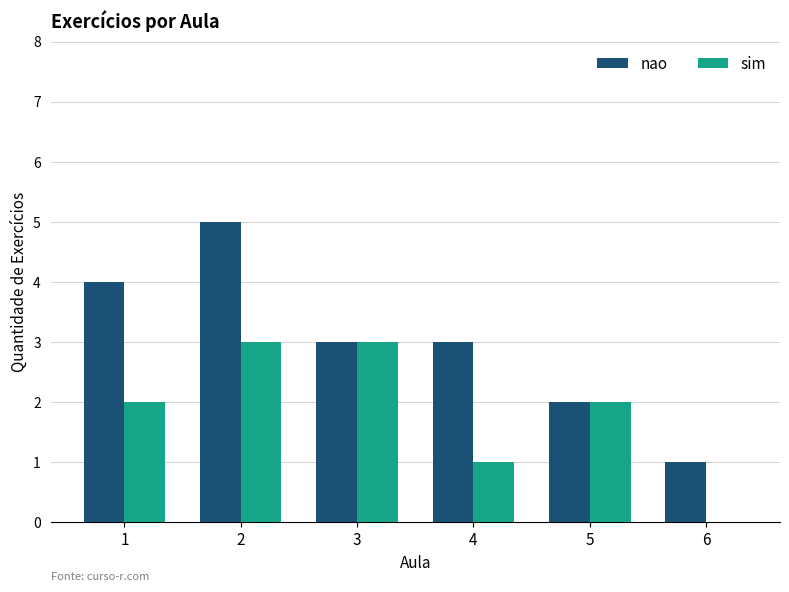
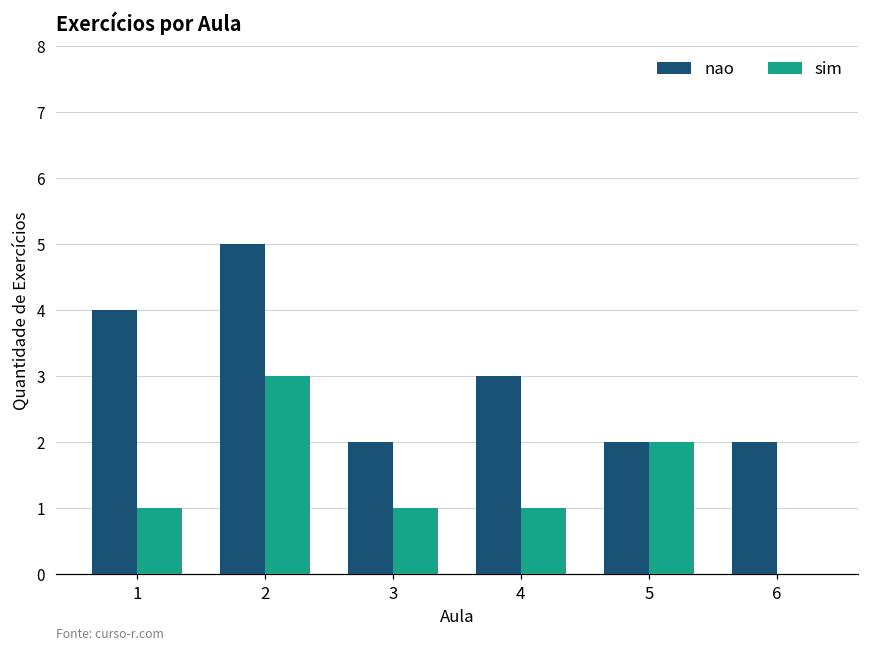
  {
    "nao": {
      "1": 4,
      "2": 5,
-     "3": 3,
+     "3": 2,
      "4": 3,
      "5": 2,
-     "6": 1
+     "6": 2
    },
    "sim": {
-     "1": 2,
+     "1": 1,
      "2": 3,
-     "3": 3,
+     "3": 1,
      "4": 1,
      "5": 2,
      "6": 0
    }
  }
